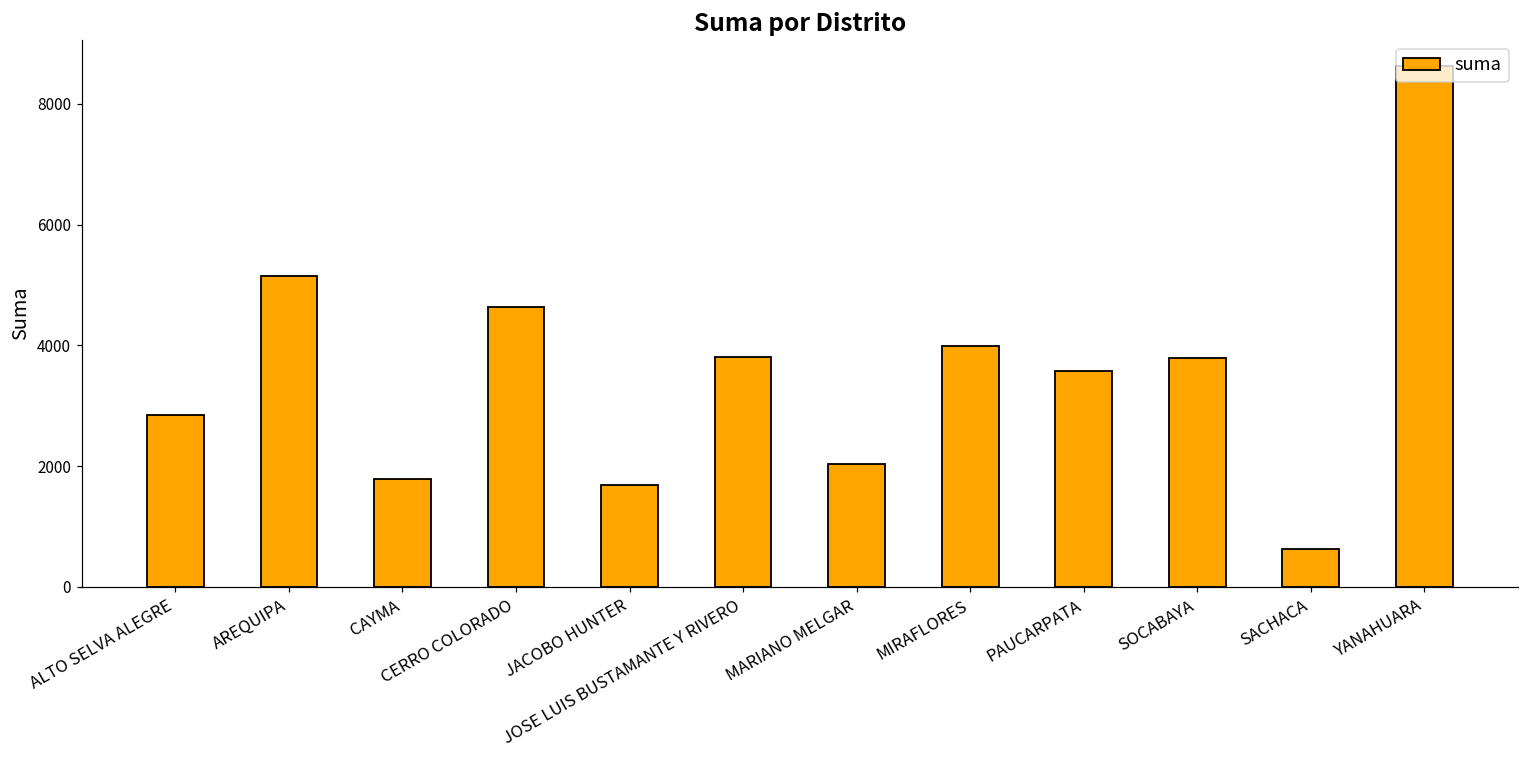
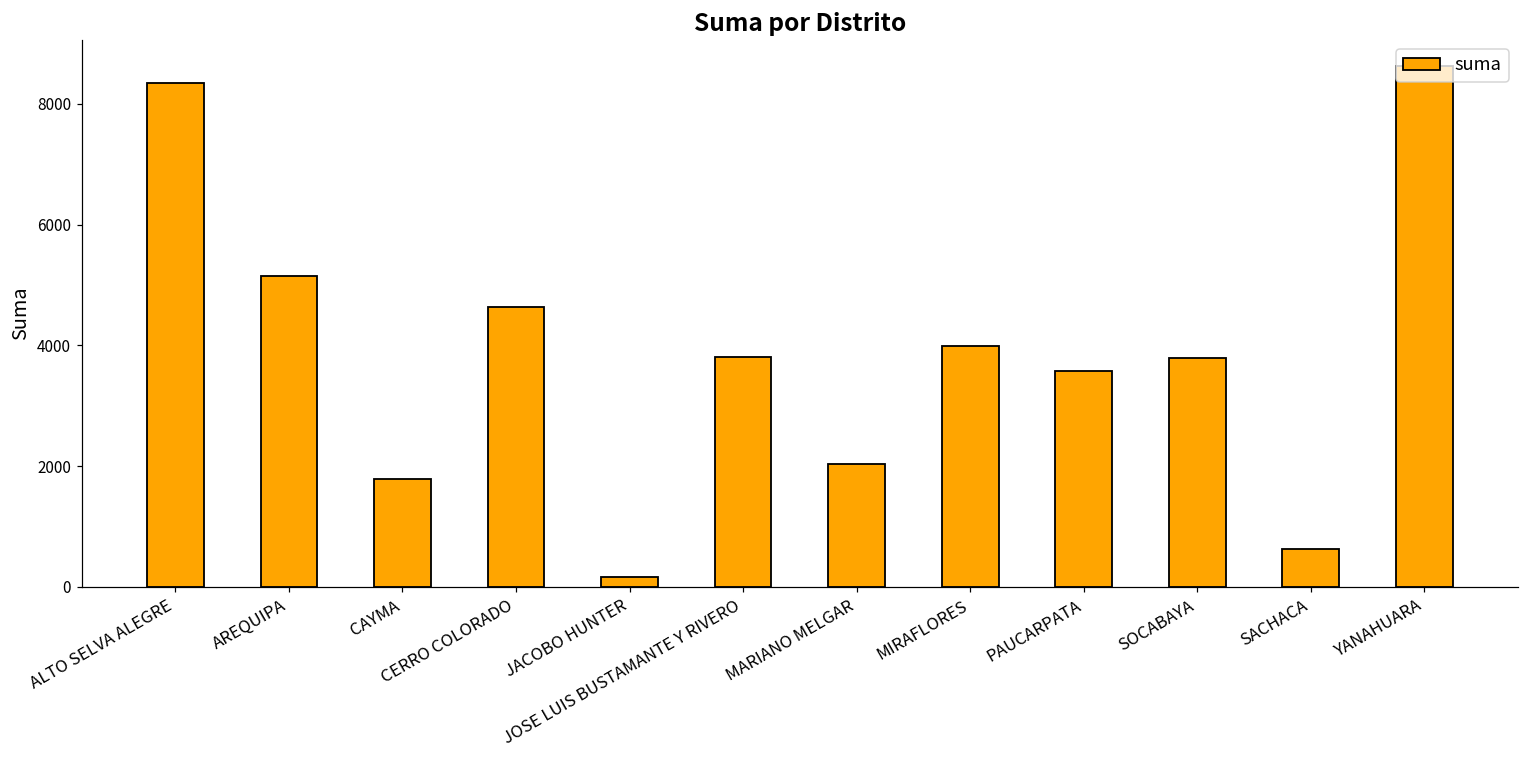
  {
-   "ALTO SELVA ALEGRE": 2900,
+   "ALTO SELVA ALEGRE": 8400,
    "AREQUIPA": 5200,
    "CAYMA": 1800,
    "CERRO COLORADO": 4600,
-   "JACOBO HUNTER": 1700,
+   "JACOBO HUNTER": 200,
    "JOSE LUIS BUSTAMANTE Y RIVERO": 3800,
    "MARIANO MELGAR": 2000,
    "MIRAFLORES": 4000,
    "PAUCARPATA": 3600,
    "SOCABAYA": 3800,
    "SACHACA": 600
  }
